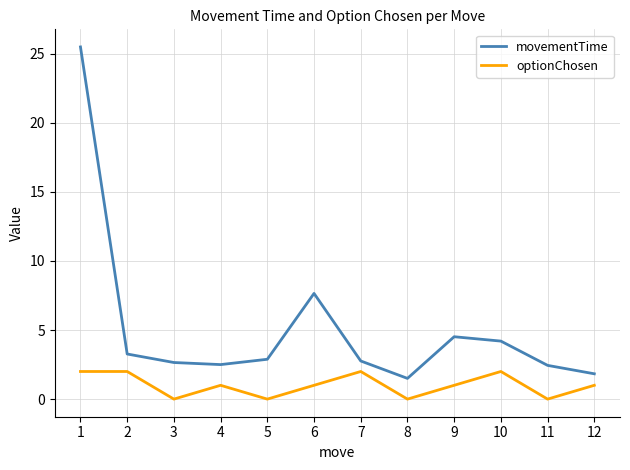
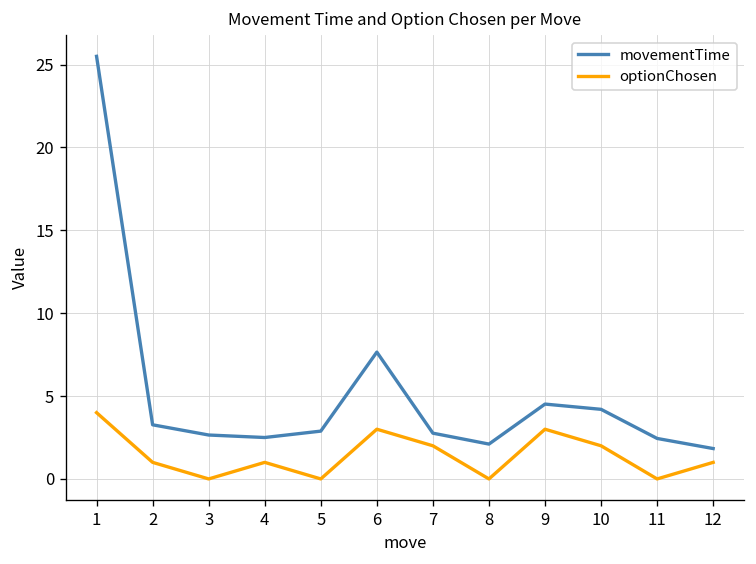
  {
    "movementTime": {
      "1": 25.5,
      "2": 3.3,
      "3": 2.6,
      "4": 2.5,
      "5": 2.9,
      "6": 7.7,
      "7": 2.8,
-     "8": 1.5,
+     "8": 2.1,
      "9": 4.5,
      "10": 4.2,
      "11": 2.4,
      "12": 1.8
    },
    "optionChosen": {
-     "1": 2,
-     "2": 2,
+     "1": 4,
+     "2": 1,
      "3": 0,
      "4": 1,
      "5": 0,
-     "6": 1,
+     "6": 3,
      "7": 2,
      "8": 0,
-     "9": 1,
+     "9": 3,
      "10": 2,
      "11": 0,
      "12": 1
    }
  }
